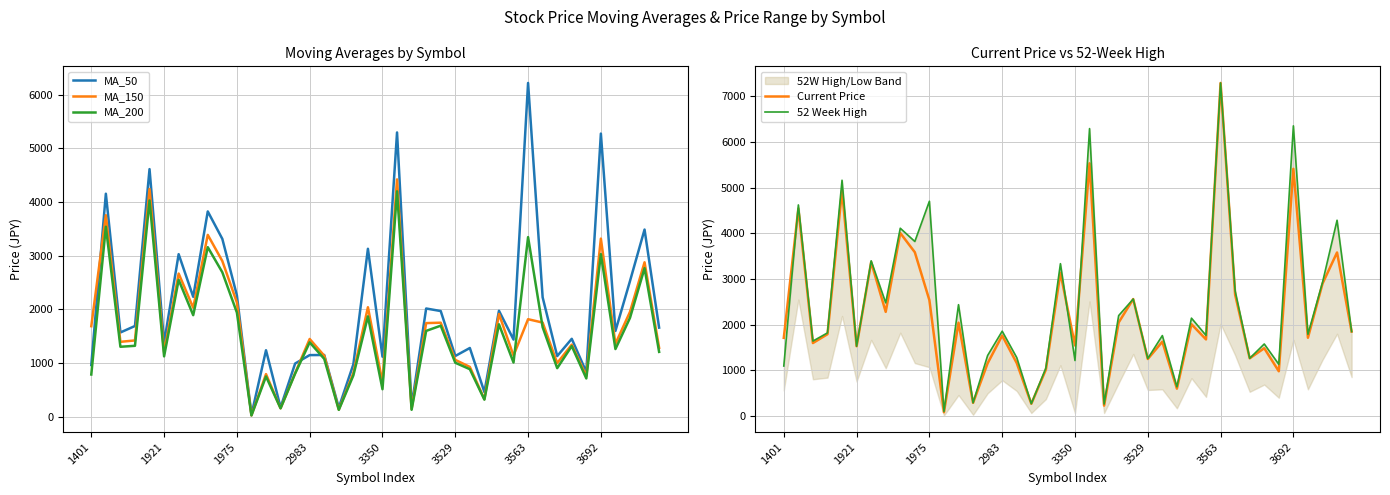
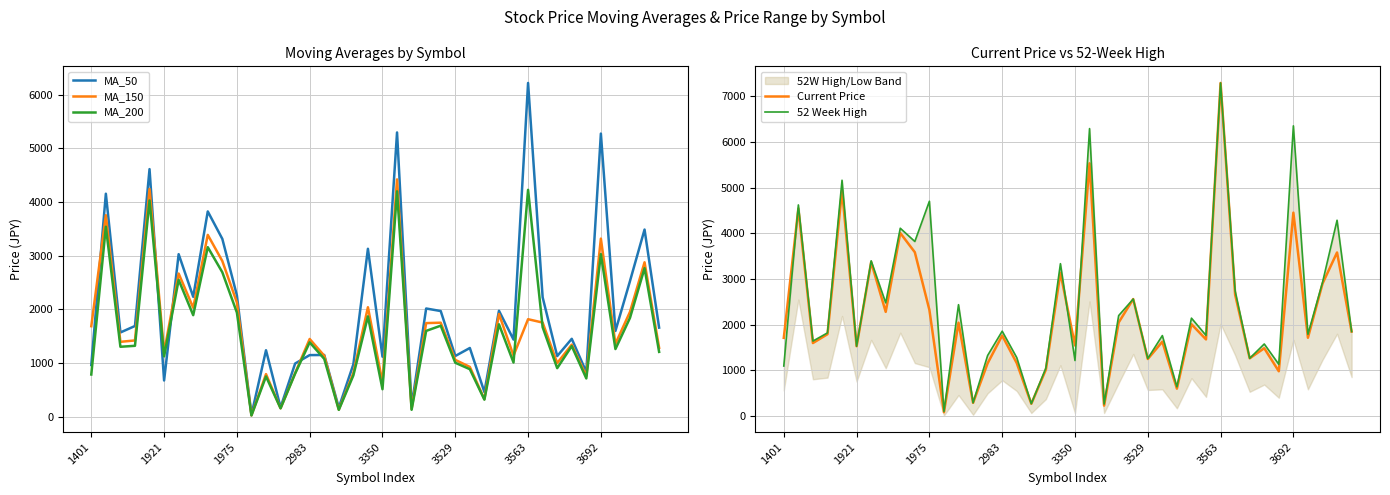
  {
    "Moving Averages by Symbol": {
      "MA_50": {
        "1401": 1000,
-       "1921": 1400,
+       "1921": 700,
        "1975": 2300,
        "2983": 1100,
        "3350": 1100,
        "3529": 1100,
        "3563": 6200,
        "3692": 5300
      },
      "MA_150": {
        "1401": 1700,
        "1921": 1200,
        "1975": 2100,
        "2983": 1400,
        "3350": 600,
        "3529": 1100,
        "3563": 1800,
        "3692": 3300
      },
      "MA_200": {
        "1401": 800,
        "1921": 1100,
        "1975": 1900,
        "2983": 1400,
        "3350": 500,
        "3529": 1000,
-       "3563": 3300,
+       "3563": 4200,
        "3692": 3000
      }
    },
    "Current Price vs 52-Week High": {
      "Current Price": {
        "1401": 1700,
-       "1975": 2500,
+       "1975": 2300,
        "2983": 1800,
        "3350": 1500,
-       "3692": 5400
+       "3692": 4500
      },
      "52W High/Low Band": {
        "1401": 1100,
        "1975": 4700,
        "2983": 1900,
        "3350": 1200,
        "3692": 6400
      }
    }
  }
